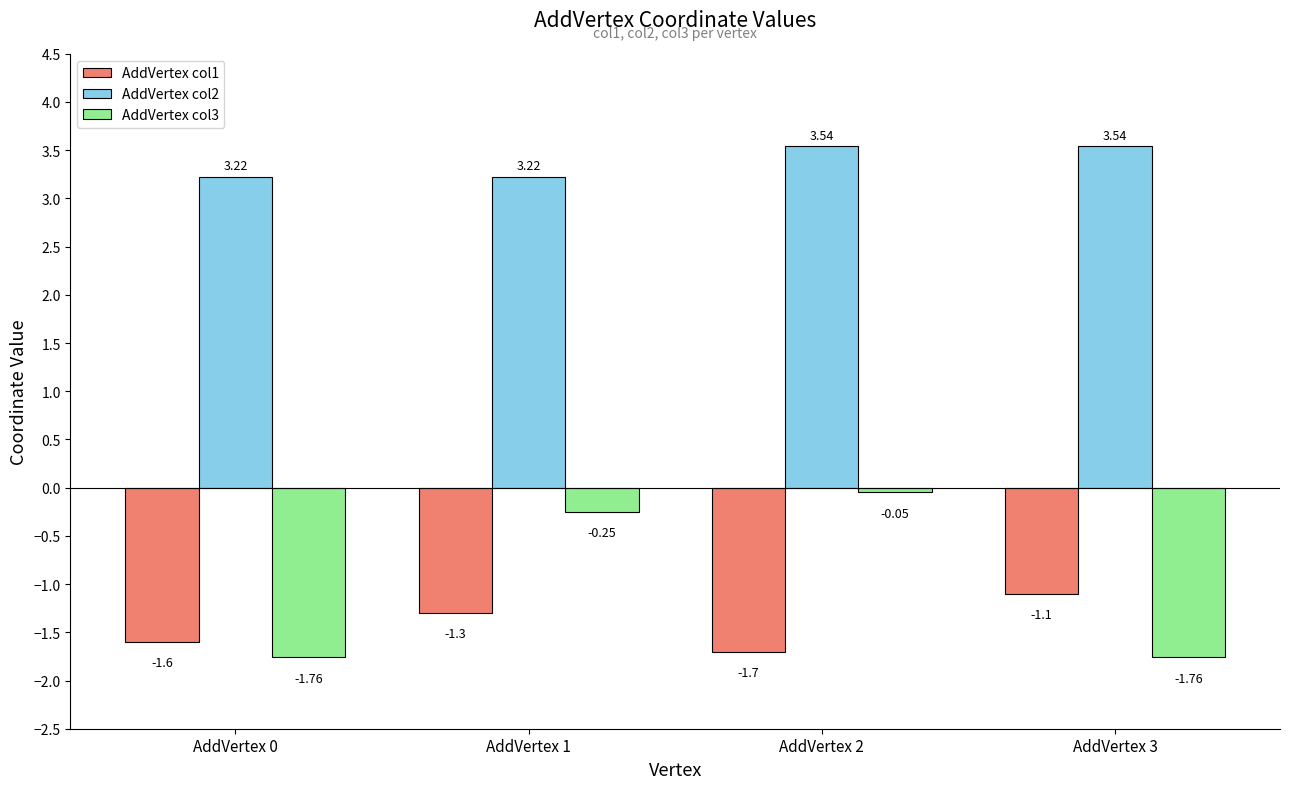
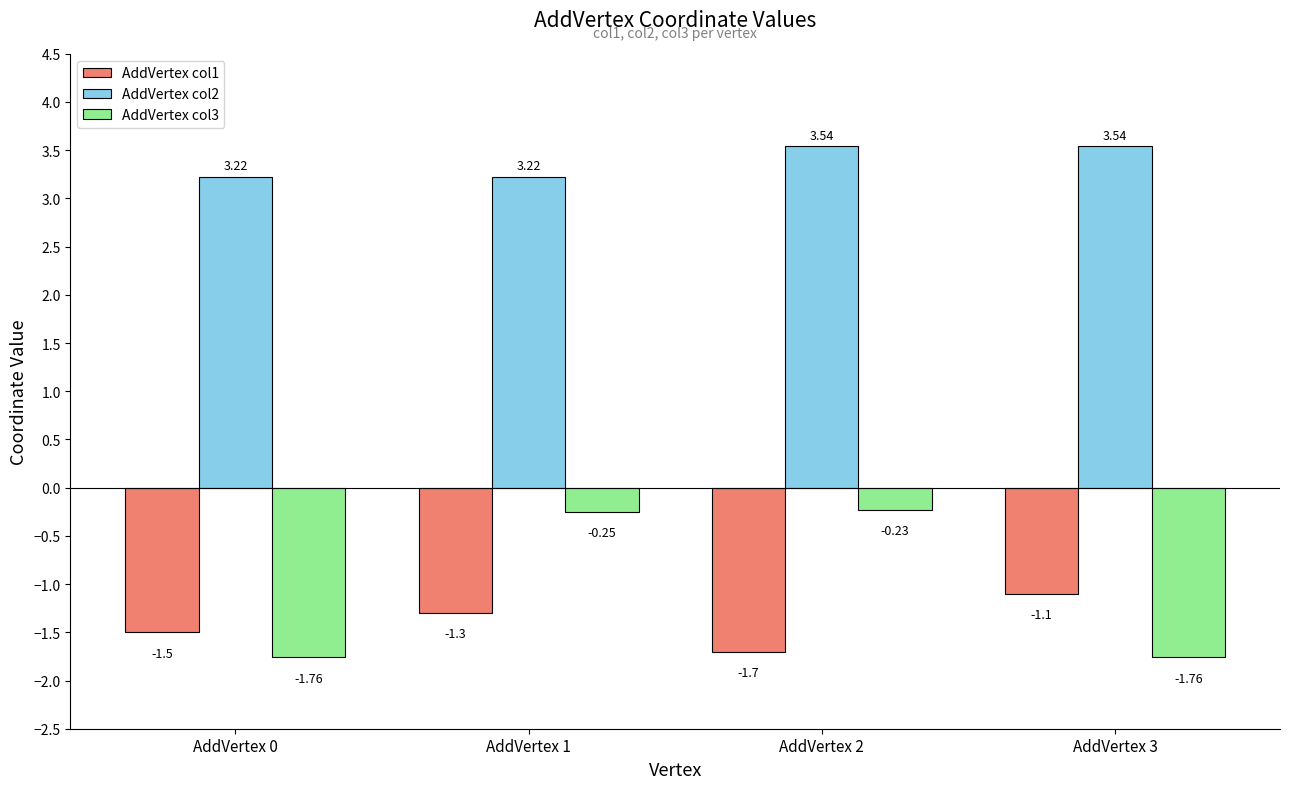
  {
    "AddVertex col1": {
-     "AddVertex 0": -1.6,
+     "AddVertex 0": -1.5,
      "AddVertex 1": -1.3,
      "AddVertex 2": -1.7,
      "AddVertex 3": -1.1
    },
    "AddVertex col2": {
      "AddVertex 0": 3.22,
      "AddVertex 1": 3.22,
      "AddVertex 2": 3.54,
      "AddVertex 3": 3.54
    },
    "AddVertex col3": {
      "AddVertex 0": -1.76,
      "AddVertex 1": -0.25,
-     "AddVertex 2": -0.05,
+     "AddVertex 2": -0.23,
      "AddVertex 3": -1.76
    }
  }
